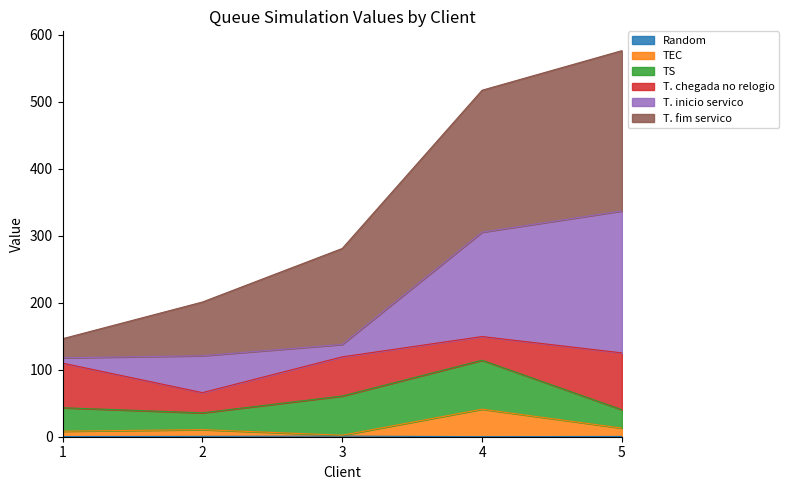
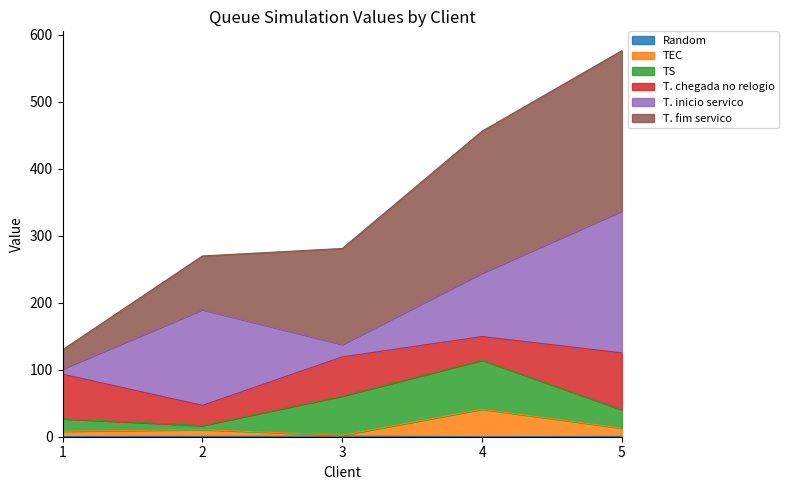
  {
    "Random": {
      "1": 0,
      "2": 0,
      "4": 0,
      "5": 0
    },
    "TEC": {
      "1": 10,
      "2": 10,
      "4": 40,
      "5": 10
    },
    "TS": {
-     "1": 40,
-     "2": 30,
+     "1": 20,
+     "2": 10,
      "3": 60,
      "4": 70,
      "5": 30
    },
    "T. chegada no relogio": {
      "1": 70,
      "2": 30,
      "3": 60,
      "4": 40,
      "5": 80
    },
    "T. inicio servico": {
      "1": 10,
-     "2": 60,
+     "2": 140,
      "3": 20,
-     "4": 160,
+     "4": 90,
      "5": 210
    },
    "T. fim servico": {
      "1": 30,
      "2": 80,
      "3": 140,
      "4": 210,
      "5": 240
    }
  }
